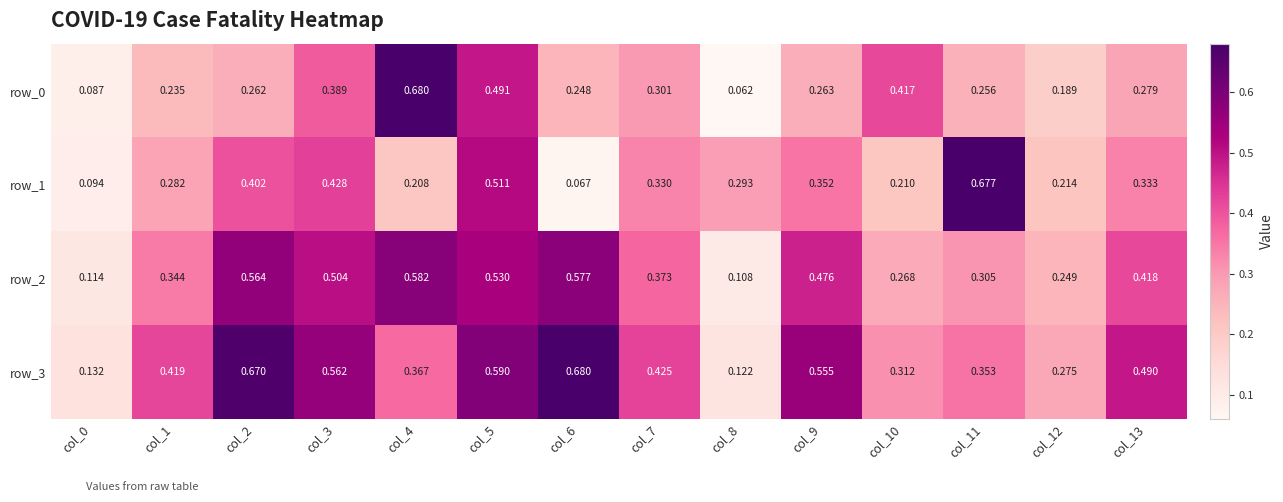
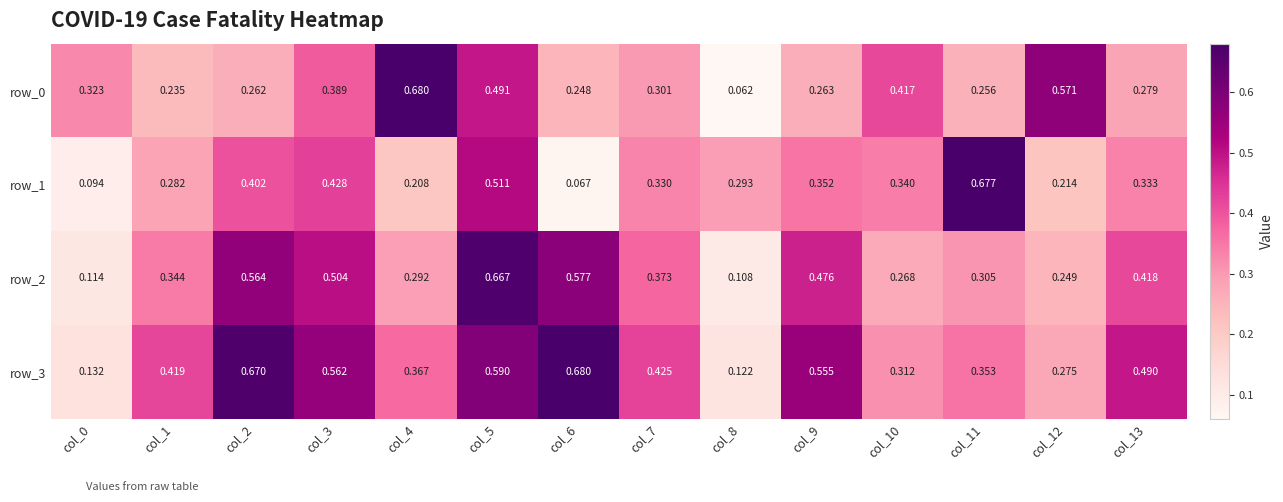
  {
    "row_0": {
-     "col_0": 0.087,
+     "col_0": 0.323,
      "col_1": 0.235,
      "col_2": 0.262,
      "col_3": 0.389,
      "col_4": 0.680,
      "col_5": 0.491,
      "col_6": 0.248,
      "col_7": 0.301,
      "col_8": 0.062,
      "col_9": 0.263,
      "col_10": 0.417,
      "col_11": 0.256,
-     "col_12": 0.189,
+     "col_12": 0.571,
      "col_13": 0.279
    },
    "row_1": {
      "col_0": 0.094,
      "col_1": 0.282,
      "col_2": 0.402,
      "col_3": 0.428,
      "col_4": 0.208,
      "col_5": 0.511,
      "col_6": 0.067,
      "col_7": 0.330,
      "col_8": 0.293,
      "col_9": 0.352,
-     "col_10": 0.210,
+     "col_10": 0.340,
      "col_11": 0.677,
      "col_12": 0.214,
      "col_13": 0.333
    },
    "row_2": {
      "col_0": 0.114,
      "col_1": 0.344,
      "col_2": 0.564,
      "col_3": 0.504,
-     "col_4": 0.582,
-     "col_5": 0.530,
+     "col_4": 0.292,
+     "col_5": 0.667,
      "col_6": 0.577,
      "col_7": 0.373,
      "col_8": 0.108,
      "col_9": 0.476,
      "col_10": 0.268,
      "col_11": 0.305,
      "col_12": 0.249,
      "col_13": 0.418
    },
    "row_3": {
      "col_0": 0.132,
      "col_1": 0.419,
      "col_2": 0.670,
      "col_3": 0.562,
      "col_4": 0.367,
      "col_5": 0.590,
      "col_6": 0.680,
      "col_7": 0.425,
      "col_8": 0.122,
      "col_9": 0.555,
      "col_10": 0.312,
      "col_11": 0.353,
      "col_12": 0.275,
      "col_13": 0.490
    }
  }
